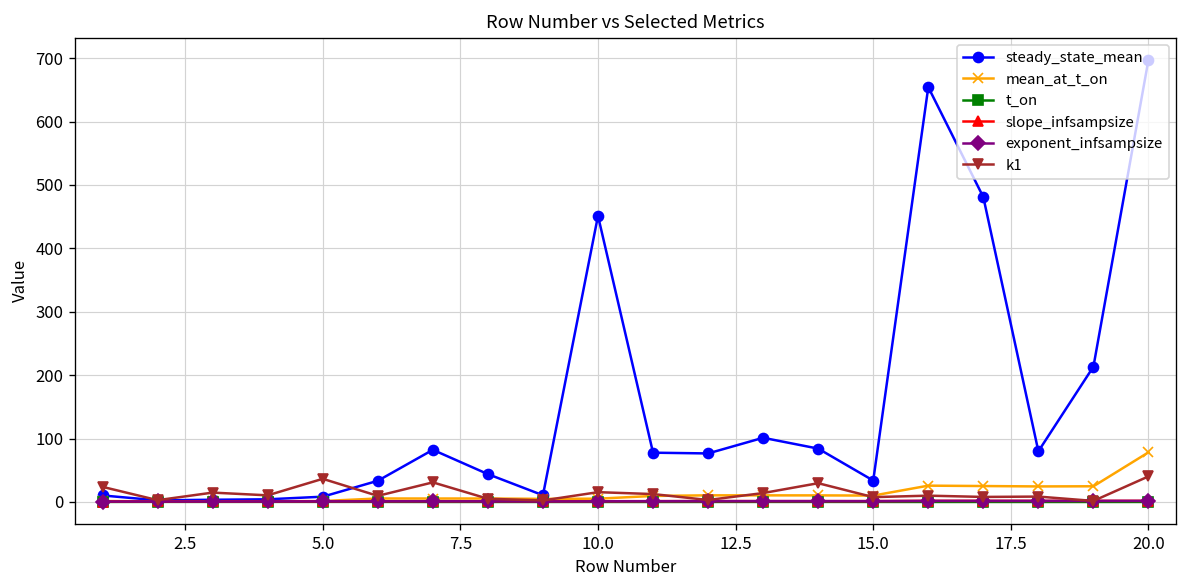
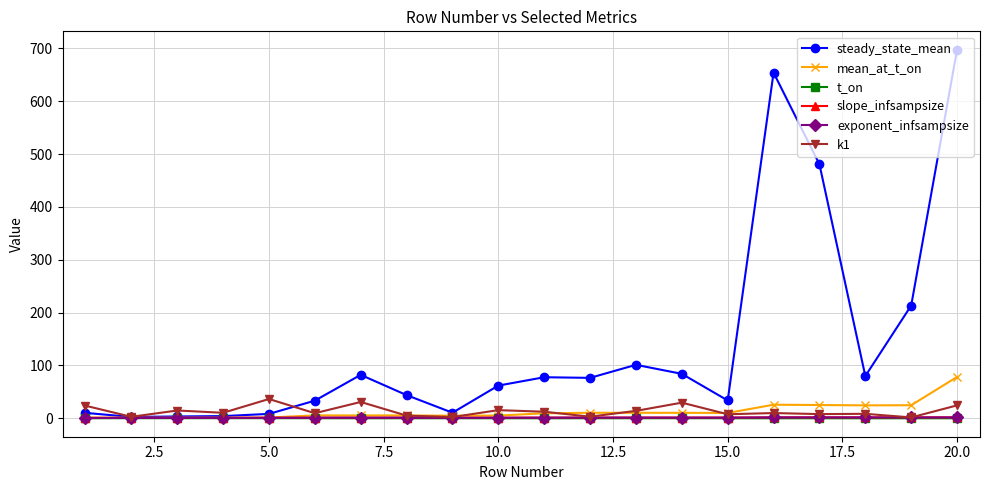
  {
    "steady_state_mean": {
      "5.0": 10,
-     "10.0": 450,
+     "10.0": 60,
      "15.0": 30
    },
    "mean_at_t_on": {
      "20.0": 80
    },
    "k1": {
      "5.0": 40,
      "10.0": 20,
-     "20.0": 40
+     "20.0": 20
    }
  }
